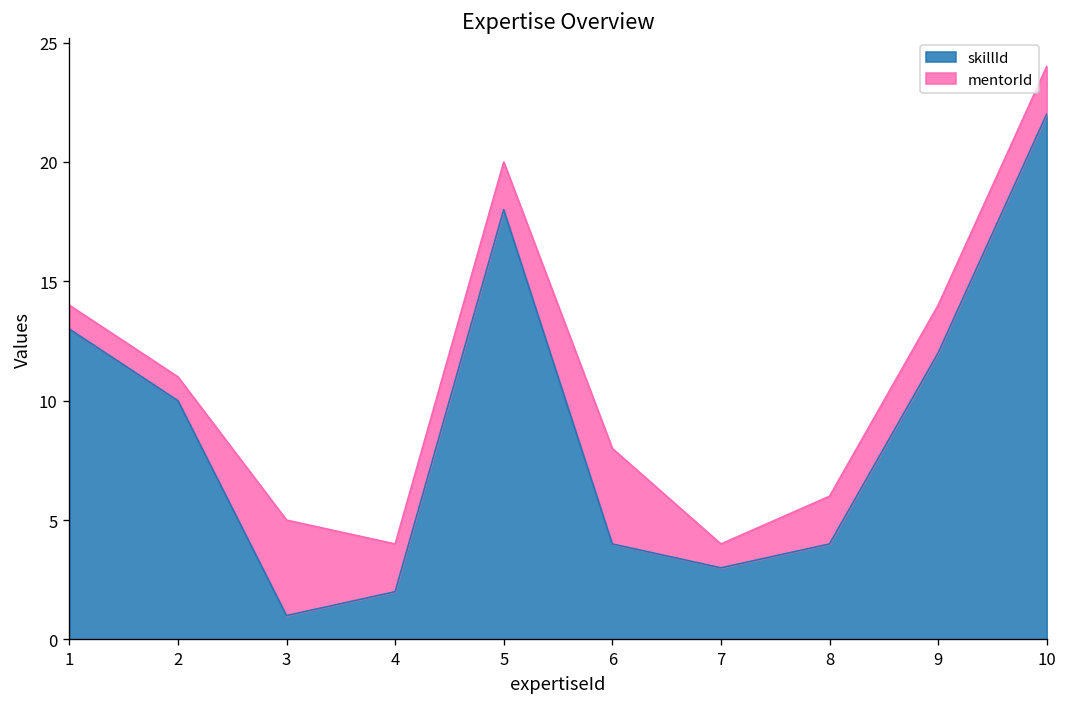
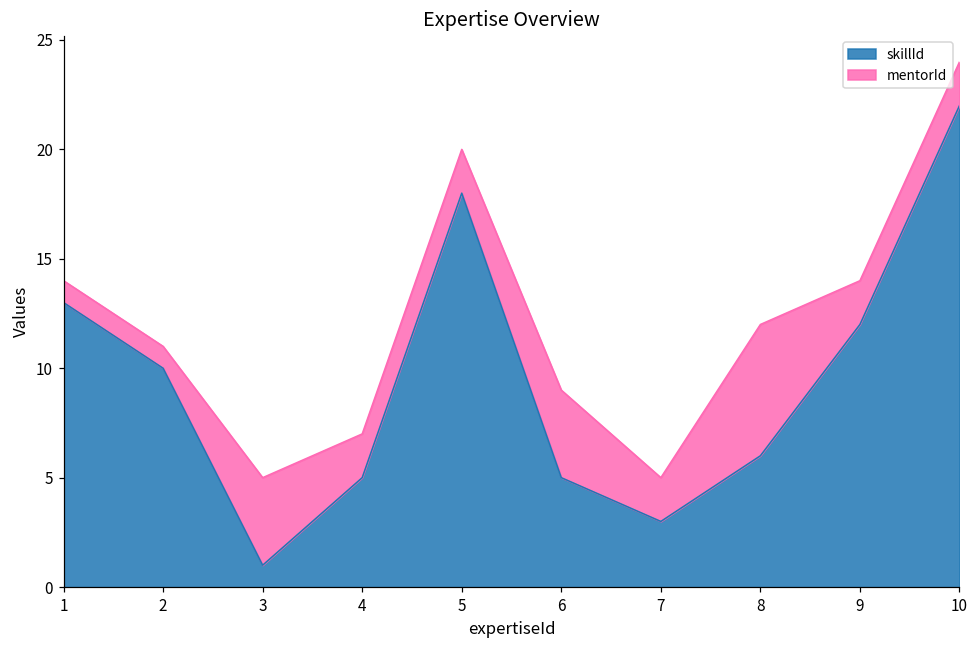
  {
    "skillId": {
      "1": 13,
      "2": 10,
      "3": 1,
-     "4": 2,
+     "4": 5,
      "5": 18,
-     "6": 4,
+     "6": 5,
      "7": 3,
-     "8": 4,
+     "8": 6,
      "9": 12,
      "10": 22
    },
    "mentorId": {
      "1": 1,
      "2": 1,
      "3": 4,
      "4": 2,
      "5": 2,
      "6": 4,
-     "7": 1,
-     "8": 2,
+     "7": 2,
+     "8": 6,
      "9": 2,
      "10": 2
    }
  }
